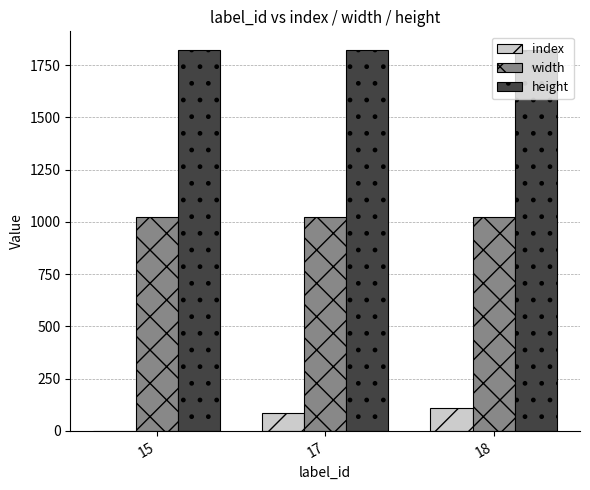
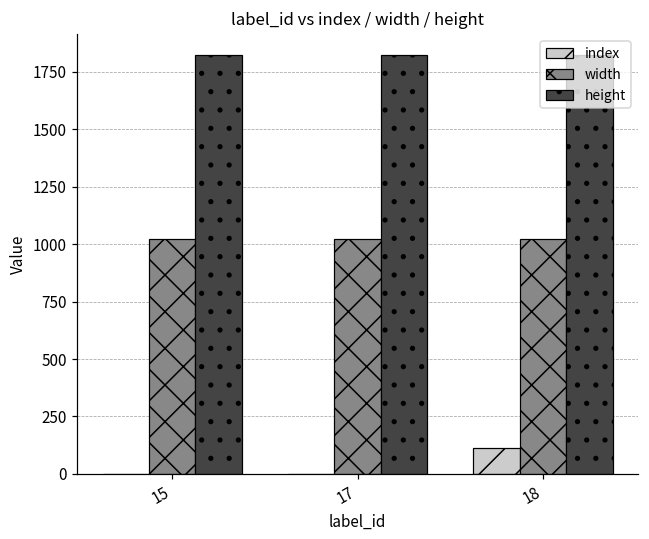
  {
    "index": {
-     "17": 80,
+     "17": 0,
      "18": 110
    },
    "width": {
      "15": 1020,
      "17": 1020,
      "18": 1020
    },
    "height": {
      "15": 1820,
      "17": 1820
    }
  }
